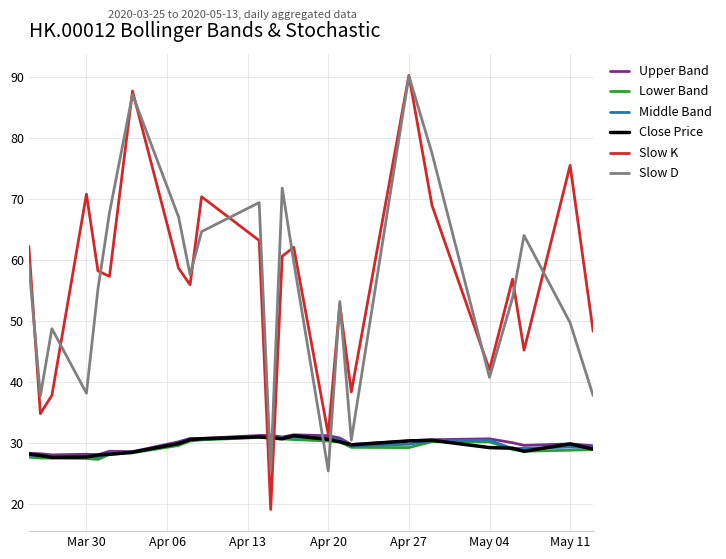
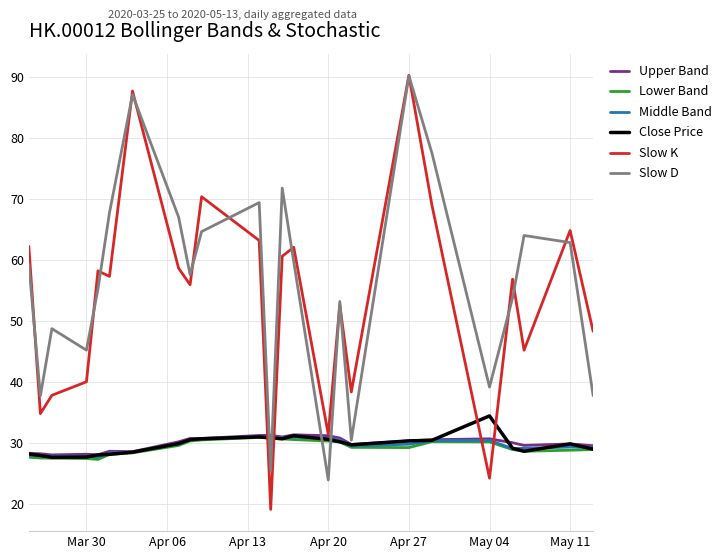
  {
    "Lower Band": {
      "Apr 27": 29,
      "May 11": 29
    },
    "Middle Band": {
      "Apr 27": 30,
      "May 11": 29
    },
    "Close Price": {
-     "May 04": 29
+     "May 04": 34
    },
    "Slow K": {
-     "Mar 30": 71,
-     "May 04": 42,
-     "May 11": 76
+     "Mar 30": 40,
+     "May 04": 24,
+     "May 11": 65
    },
    "Slow D": {
-     "Mar 30": 38,
-     "Apr 20": 25,
-     "May 04": 41,
-     "May 11": 50
+     "Mar 30": 45,
+     "Apr 20": 24,
+     "May 04": 39,
+     "May 11": 63
    }
  }
